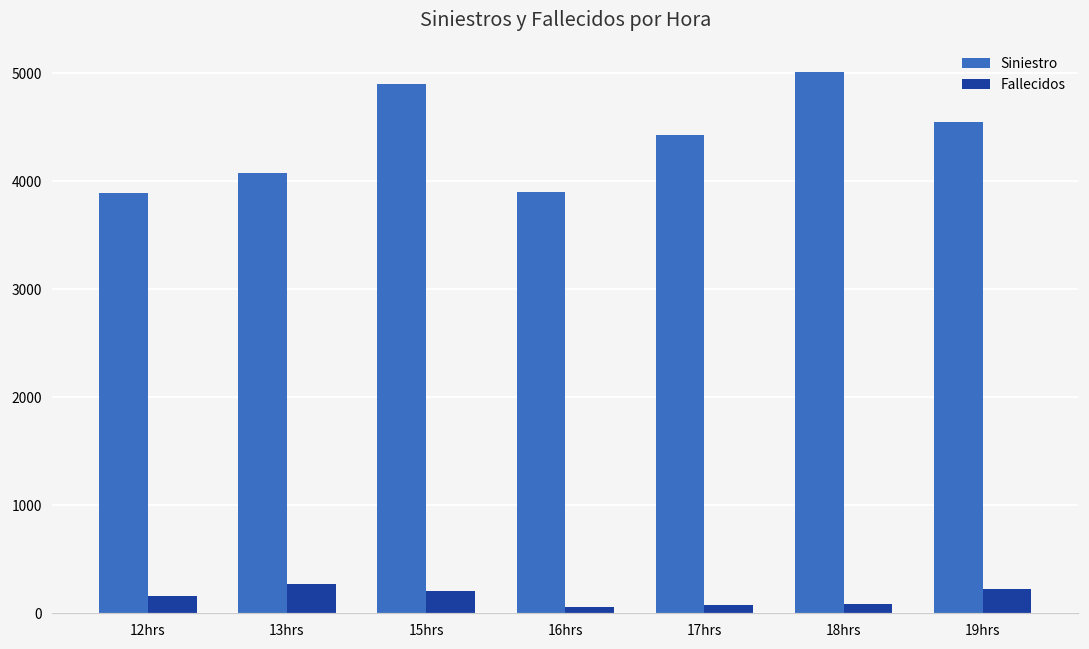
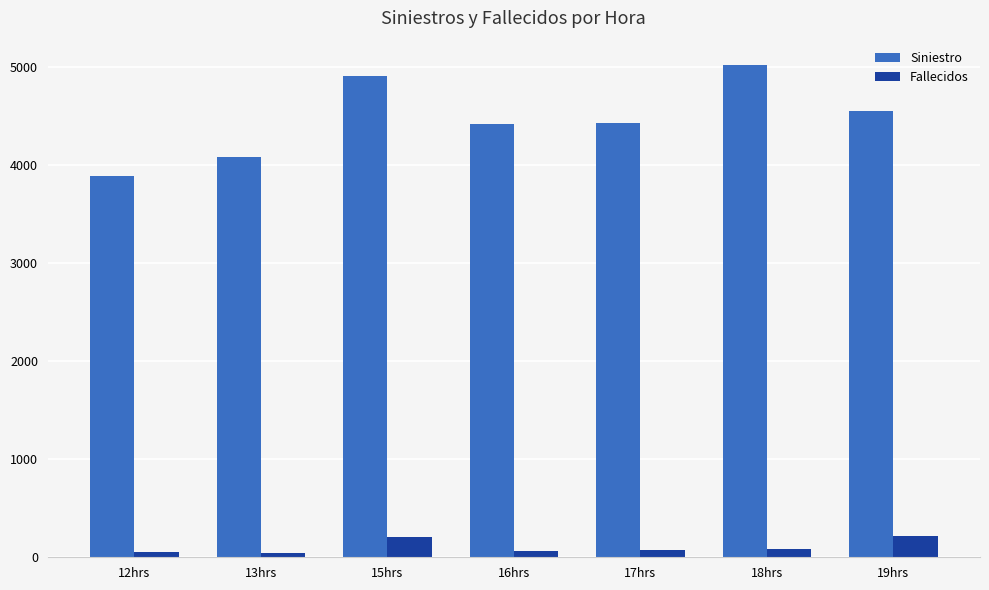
  {
    "Siniestro": {
      "12hrs": 3900,
      "13hrs": 4100,
      "15hrs": 4900,
-     "16hrs": 3900,
+     "16hrs": 4400,
      "17hrs": 4400,
      "18hrs": 5000,
      "19hrs": 4500
    },
    "Fallecidos": {
-     "12hrs": 200,
-     "13hrs": 300,
+     "12hrs": 100,
+     "13hrs": 0,
      "15hrs": 200,
      "16hrs": 100,
      "17hrs": 100,
      "18hrs": 100,
      "19hrs": 200
    }
  }
